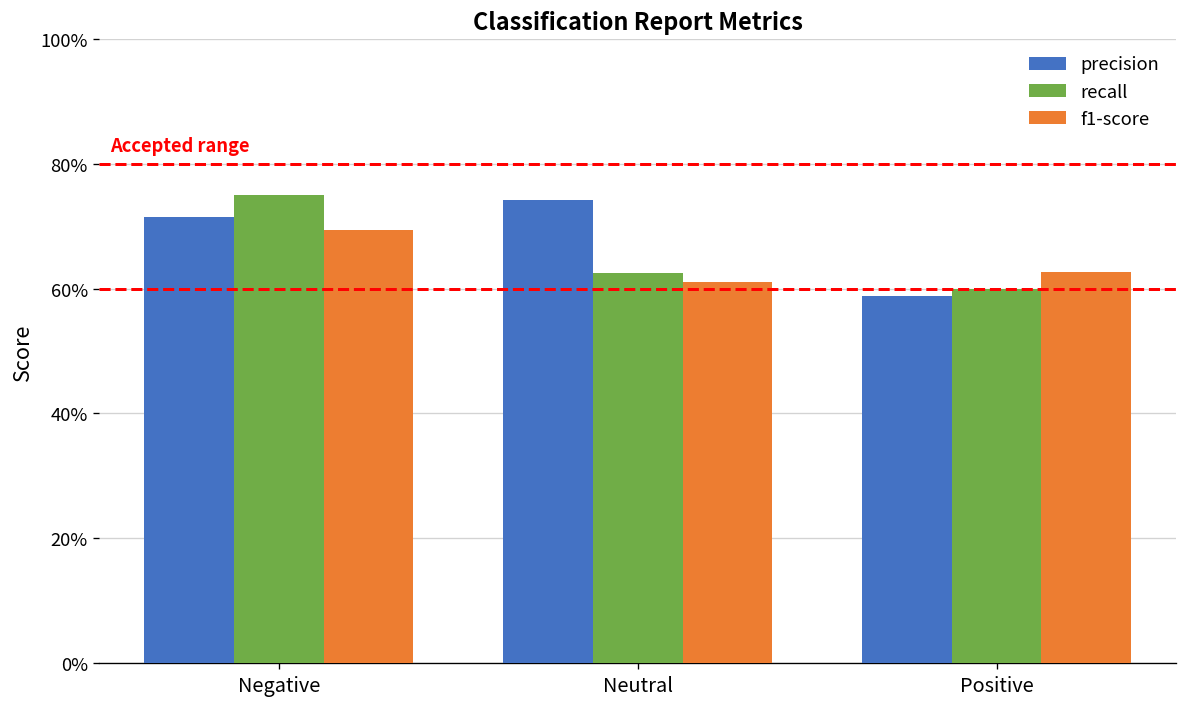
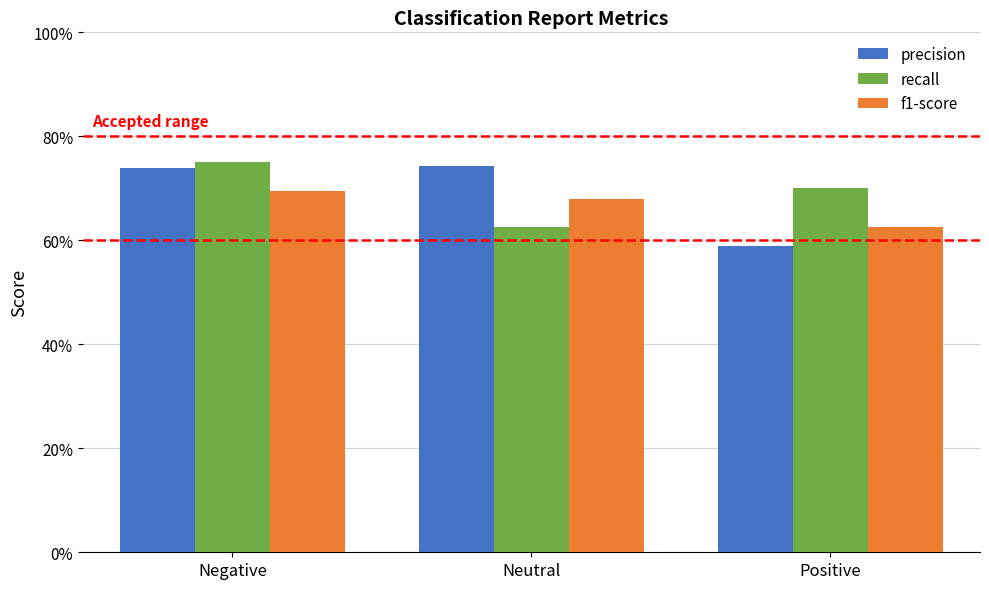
  {
    "precision": {
-     "Negative": "71%",
+     "Negative": "74%",
      "Neutral": "74%",
      "Positive": "59%"
    },
    "recall": {
      "Negative": "75%",
      "Neutral": "63%",
-     "Positive": "60%"
+     "Positive": "70%"
    },
    "f1-score": {
      "Negative": "69%",
-     "Neutral": "61%",
+     "Neutral": "68%",
      "Positive": "63%"
    }
  }
